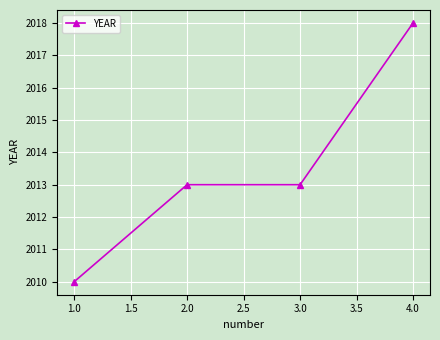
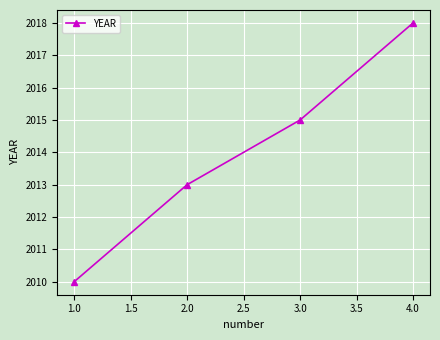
  {
    "1.0": 2010,
    "2.0": 2013,
-   "3.0": 2013,
+   "3.0": 2015,
    "4.0": 2018
  }
